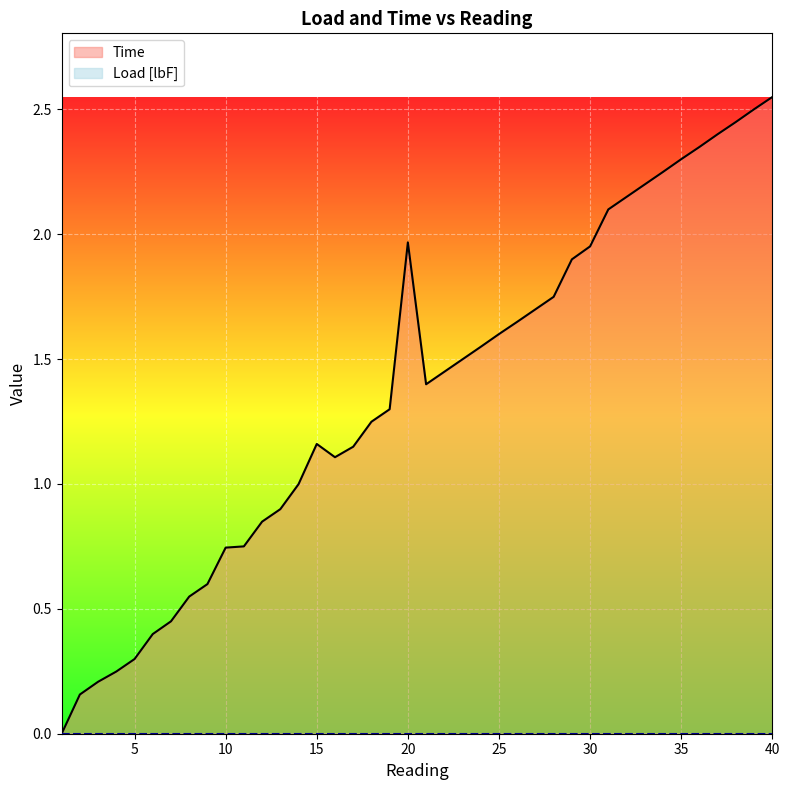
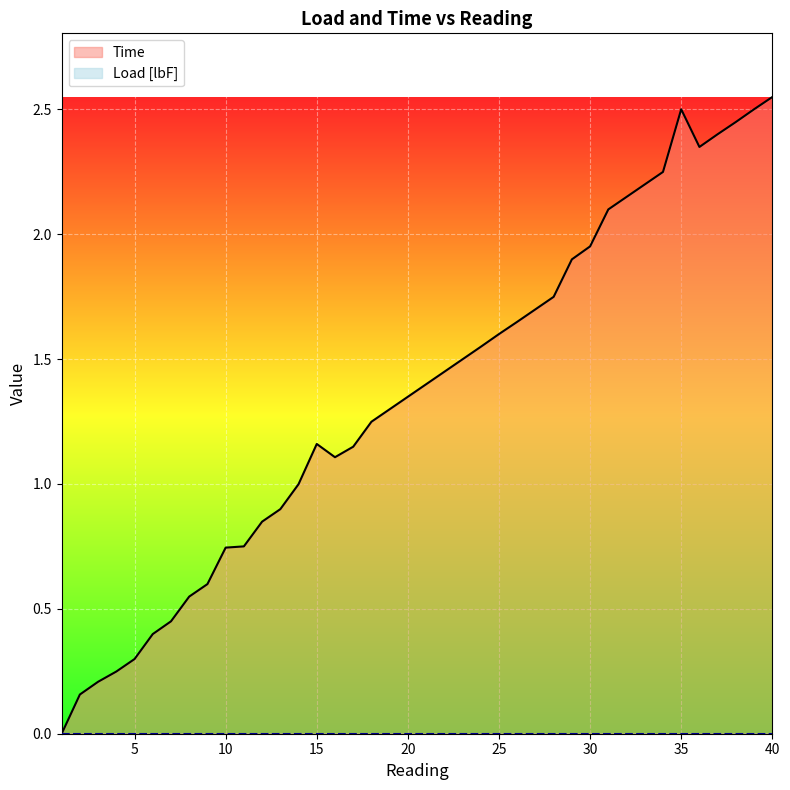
  {
    "Time": {
      "5": 0.30,
      "10": 0.75,
      "15": 1.16,
-     "20": 1.97,
+     "20": 1.35,
      "25": 1.60,
      "30": 1.95,
-     "35": 2.3,
+     "35": 2.5,
      "40": 2.55
    },
    "Load [lbF]": {
      "5": 0.00,
      "10": 0.00,
      "15": 0.00,
      "20": 0.00,
      "25": 0.00,
      "30": 0.00,
      "35": 0.00,
      "40": 0.00
    }
  }
